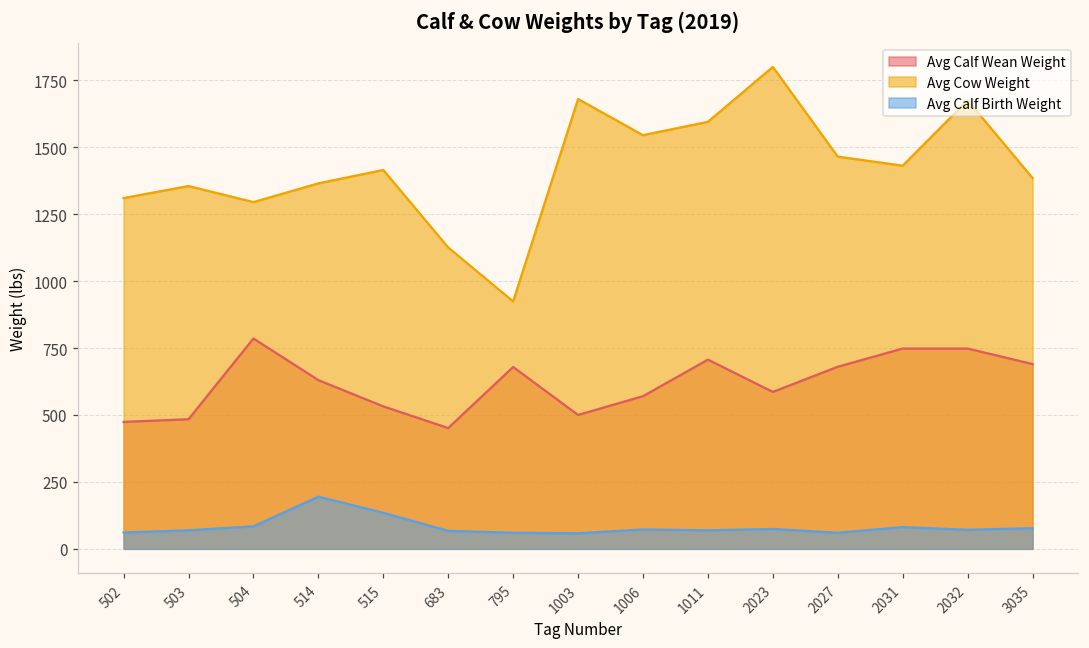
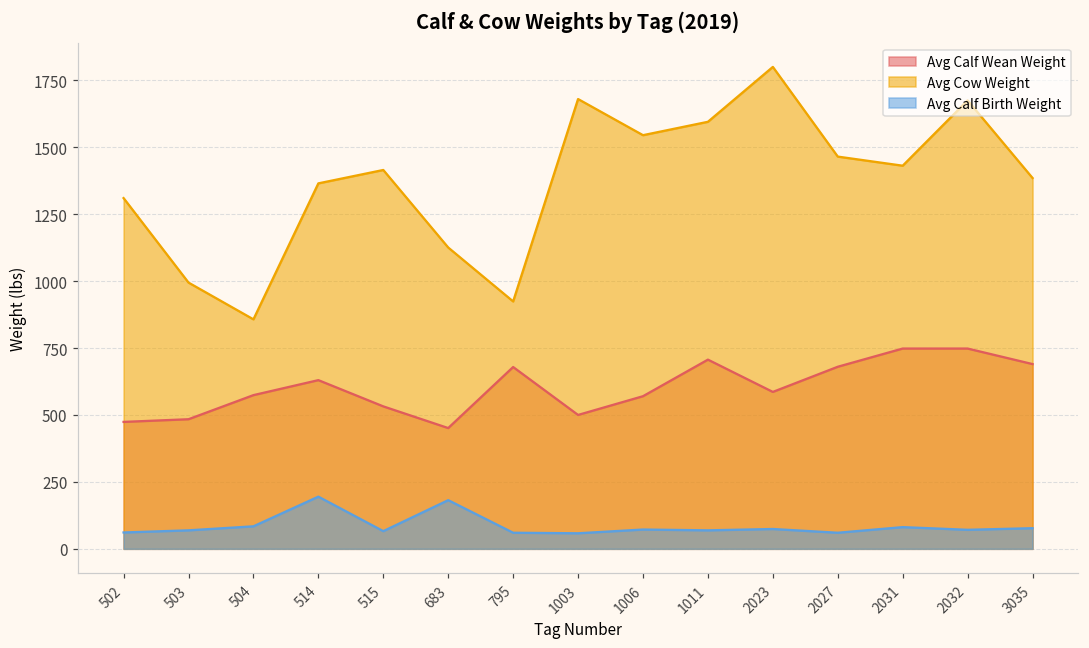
  {
    "Avg Calf Wean Weight": {
      "502": 470,
      "503": 480,
-     "504": 790,
+     "504": 570,
      "514": 630,
      "515": 530,
      "683": 450,
      "795": 680,
      "1003": 500,
      "1006": 570,
      "1011": 710,
      "2023": 590,
      "2027": 680,
      "2031": 750,
      "2032": 750,
      "3035": 690
    },
    "Avg Cow Weight": {
      "502": 1310,
-     "503": 1360,
-     "504": 1300,
+     "503": 990,
+     "504": 860,
      "514": 1370,
      "515": 1420,
      "683": 1130,
      "795": 920,
      "1003": 1680,
      "1006": 1550,
      "1011": 1600,
      "2023": 1800,
      "2027": 1470,
      "2031": 1430,
      "3035": 1390
    },
    "Avg Calf Birth Weight": {
      "502": 60,
      "503": 70,
      "504": 80,
      "514": 190,
-     "515": 130,
-     "683": 70,
+     "515": 70,
+     "683": 180,
      "795": 60,
      "1003": 60,
      "1006": 70,
      "1011": 70,
      "2023": 70,
      "2027": 60,
      "2031": 80,
      "2032": 70,
      "3035": 80
    }
  }
